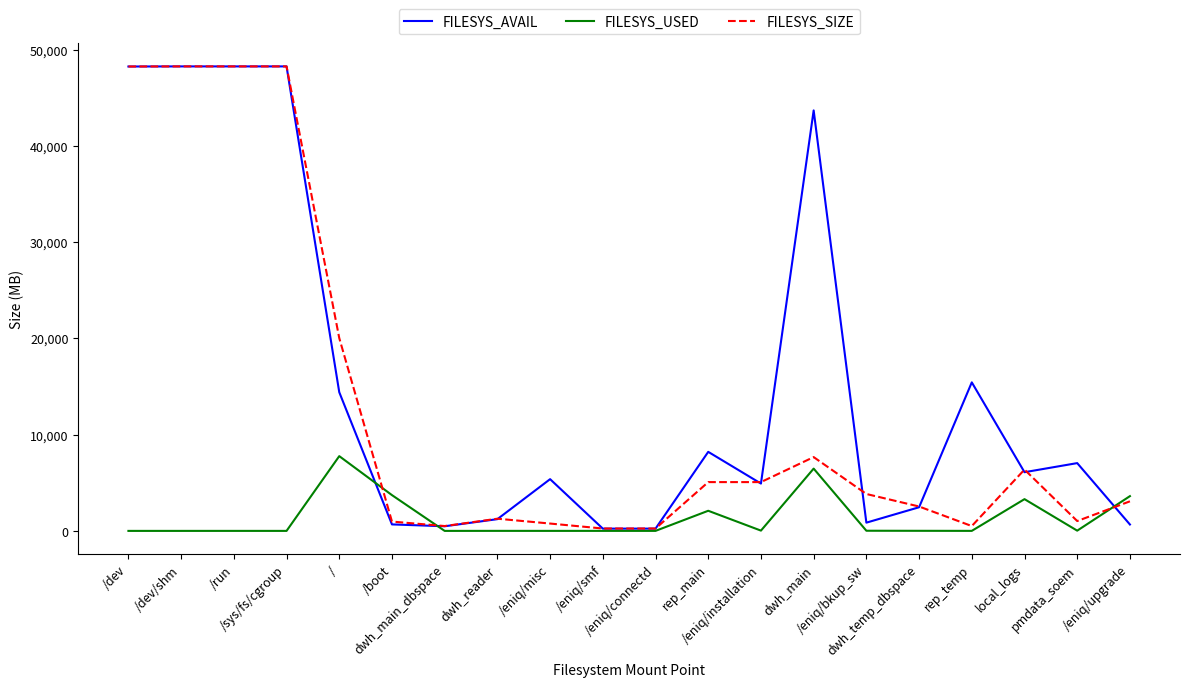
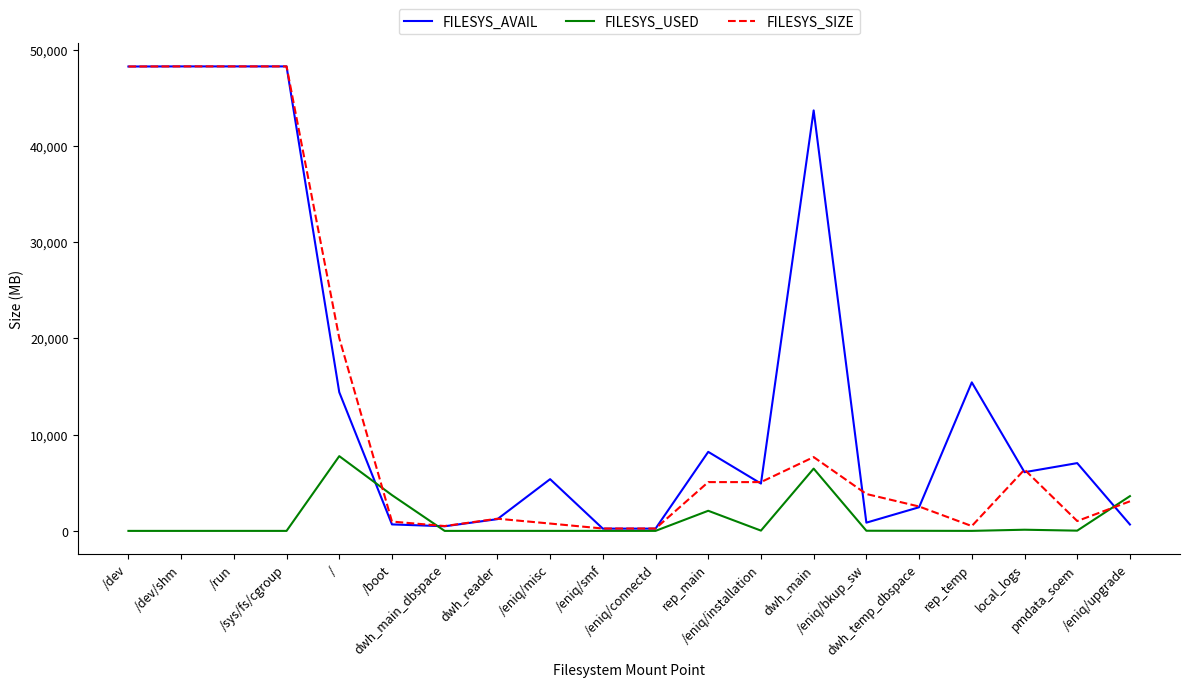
  {
    "FILESYS_AVAIL": {
      "/": "14,000",
      "/boot": "1,000",
      "/eniq/misc": "5,000",
      "rep_main": "8,000",
      "dwh_main": "44,000",
      "/eniq/bkup_sw": "1,000",
      "rep_temp": "15,000",
      "local_logs": "6,000",
      "pmdata_soem": "7,000",
      "/eniq/upgrade": "1,000"
    },
    "FILESYS_USED": {
      "/dev": "0",
      "/dev/shm": "0",
      "/run": "0",
      "/sys/fs/cgroup": "0",
      "/": "8,000",
      "/boot": "4,000",
      "dwh_main_dbspace": "0",
      "dwh_reader": "0",
      "/eniq/misc": "0",
      "rep_main": "2,000",
      "/eniq/installation": "0",
      "dwh_main": "6,000",
      "/eniq/bkup_sw": "0",
      "dwh_temp_dbspace": "0",
      "rep_temp": "0",
-     "local_logs": "3,000",
+     "local_logs": "0",
      "pmdata_soem": "0",
      "/eniq/upgrade": "4,000"
    },
    "FILESYS_SIZE": {
      "/": "20,000",
      "/boot": "1,000",
      "/eniq/misc": "1,000",
      "rep_main": "5,000",
      "dwh_main": "8,000",
      "/eniq/bkup_sw": "4,000",
      "rep_temp": "1,000",
      "local_logs": "6,000",
      "pmdata_soem": "1,000",
      "/eniq/upgrade": "3,000"
    }
  }
